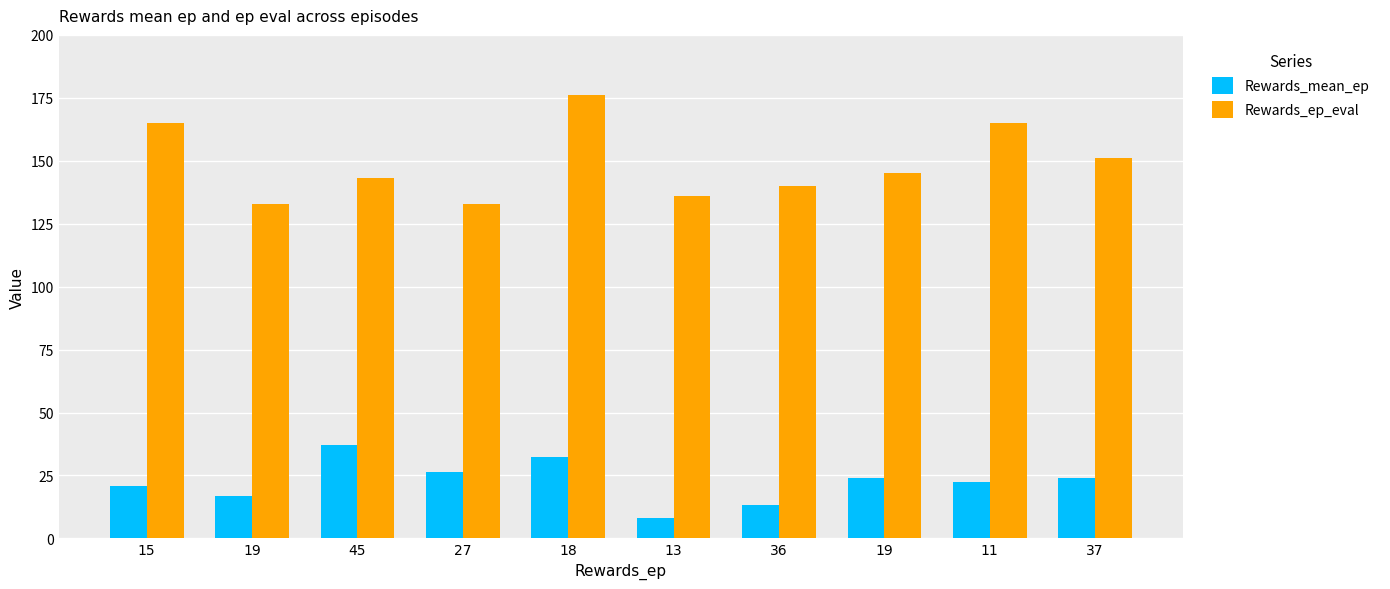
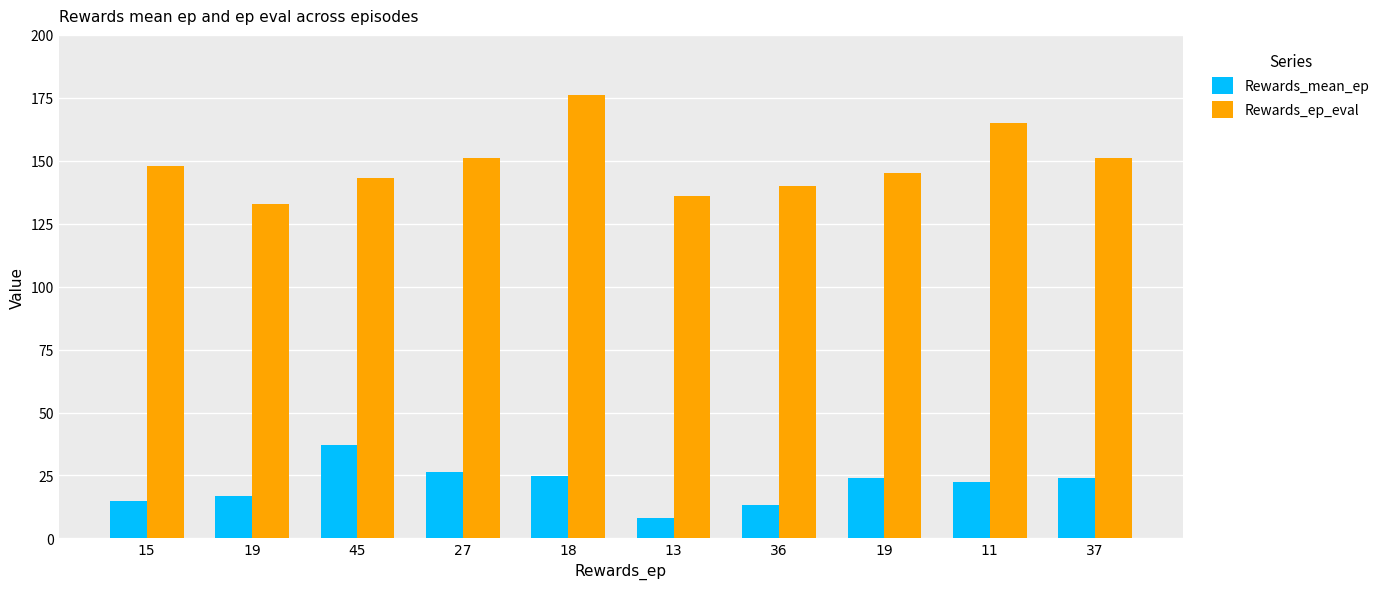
  {
    "Rewards_mean_ep": {
-     "15": 21,
+     "15": 15,
      "45": 37,
      "27": 27,
-     "18": 32,
+     "18": 25,
      "13": 8,
      "36": 13,
      "11": 23,
      "37": 24
    },
    "Rewards_ep_eval": {
-     "15": 165,
+     "15": 148,
      "45": 143,
-     "27": 133,
+     "27": 151,
      "18": 176,
      "13": 136,
      "36": 140,
      "11": 165,
      "37": 151
    }
  }
